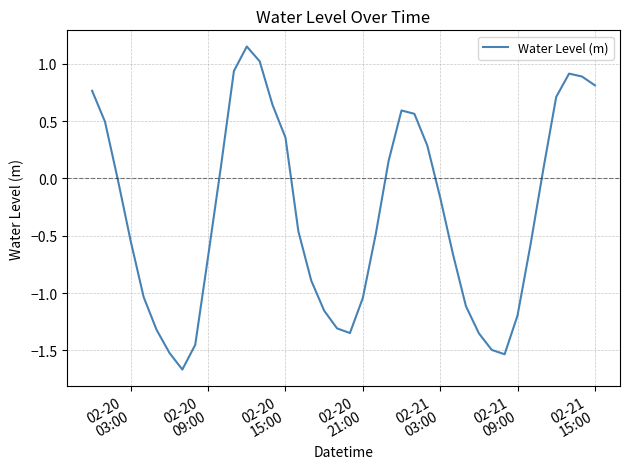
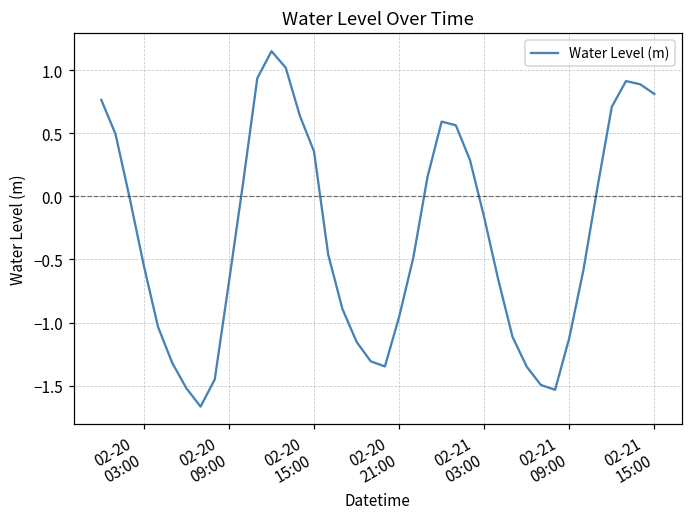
  {
    "02-20 03:00": -0.55,
    "02-20 09:00": -0.68,
    "02-20 15:00": 0.36,
-   "02-20 21:00": -1.04,
+   "02-20 21:00": -0.96,
    "02-21 03:00": -0.17,
-   "02-21 09:00": -1.20,
+   "02-21 09:00": -1.12,
    "02-21 15:00": 0.81
  }
